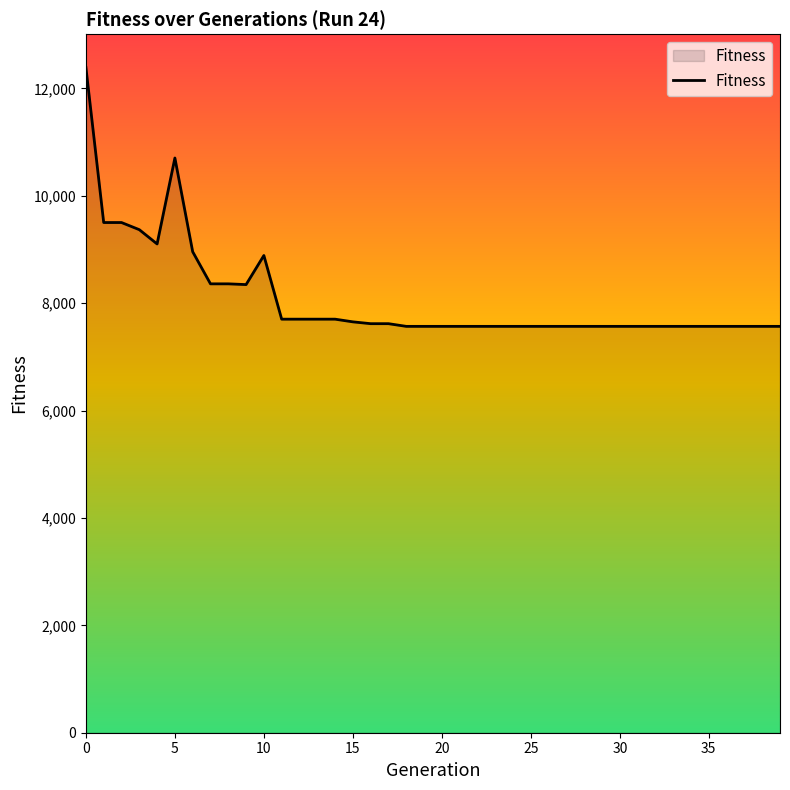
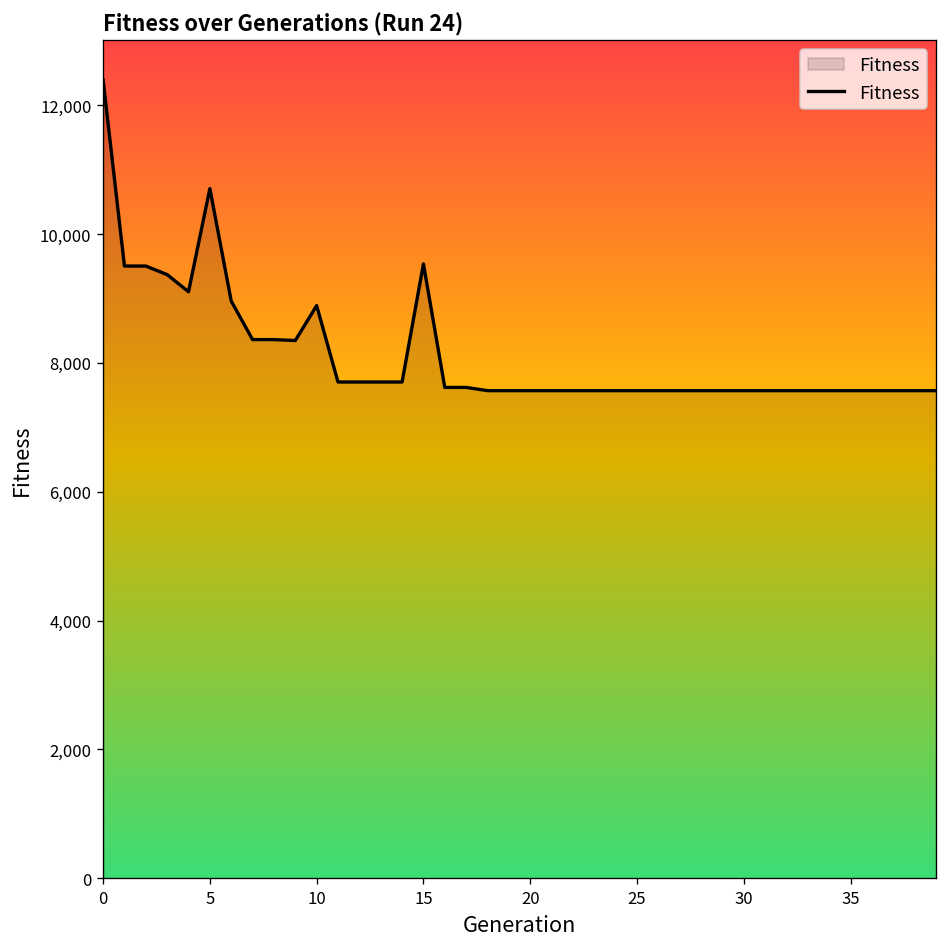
  {
    "0": "12,400",
    "5": "10,700",
    "10": "8,900",
-   "15": "7,700",
+   "15": "9,500",
    "20": "7,600",
    "25": "7,600",
    "30": "7,600",
    "35": "7,600"
  }
